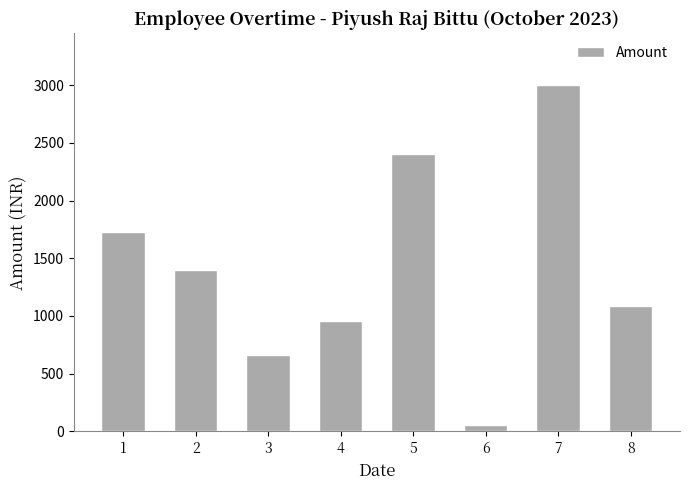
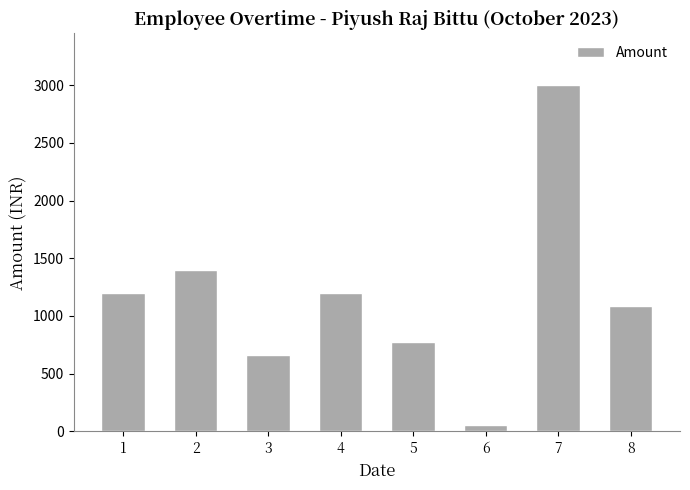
  {
-   "1": 1720,
+   "1": 1200,
    "2": 1400,
    "3": 660,
-   "4": 960,
-   "5": 2400,
+   "4": 1200,
+   "5": 780,
    "6": 60,
    "7": 3000,
    "8": 1090
  }
